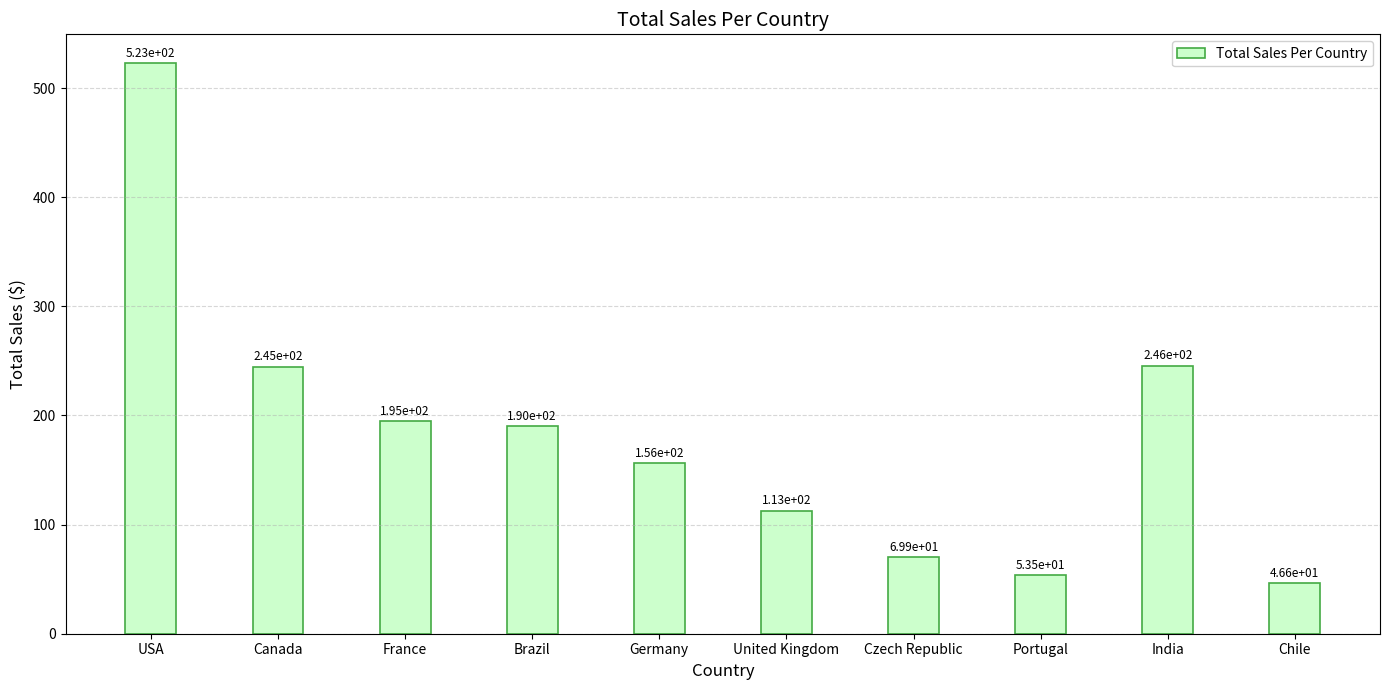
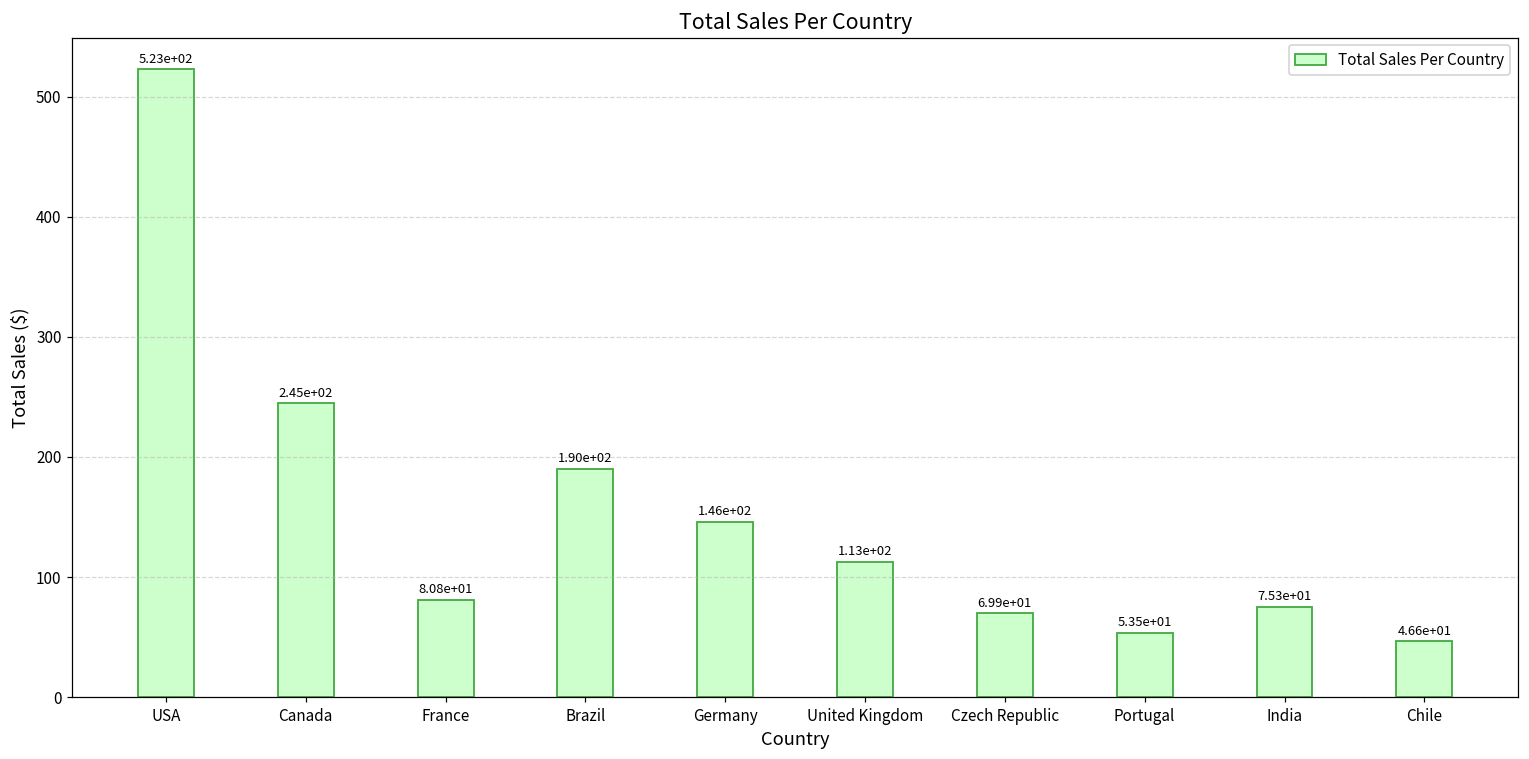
  {
    "USA": "5.23e+02",
    "Canada": "2.45e+02",
-   "France": "1.95e+02",
+   "France": "8.08e+01",
    "Brazil": "1.90e+02",
-   "Germany": "1.56e+02",
+   "Germany": "1.46e+02",
    "United Kingdom": "1.13e+02",
    "Czech Republic": "6.99e+01",
    "Portugal": "5.35e+01",
-   "India": "2.46e+02",
+   "India": "7.53e+01",
    "Chile": "4.66e+01"
  }
